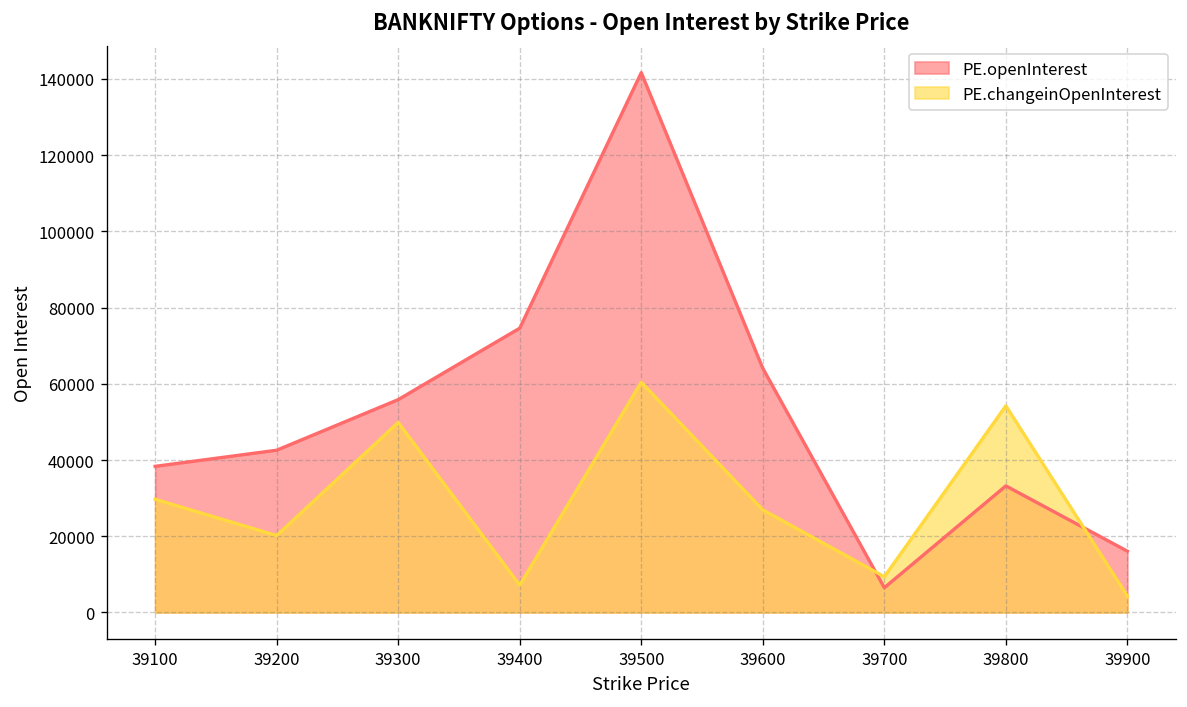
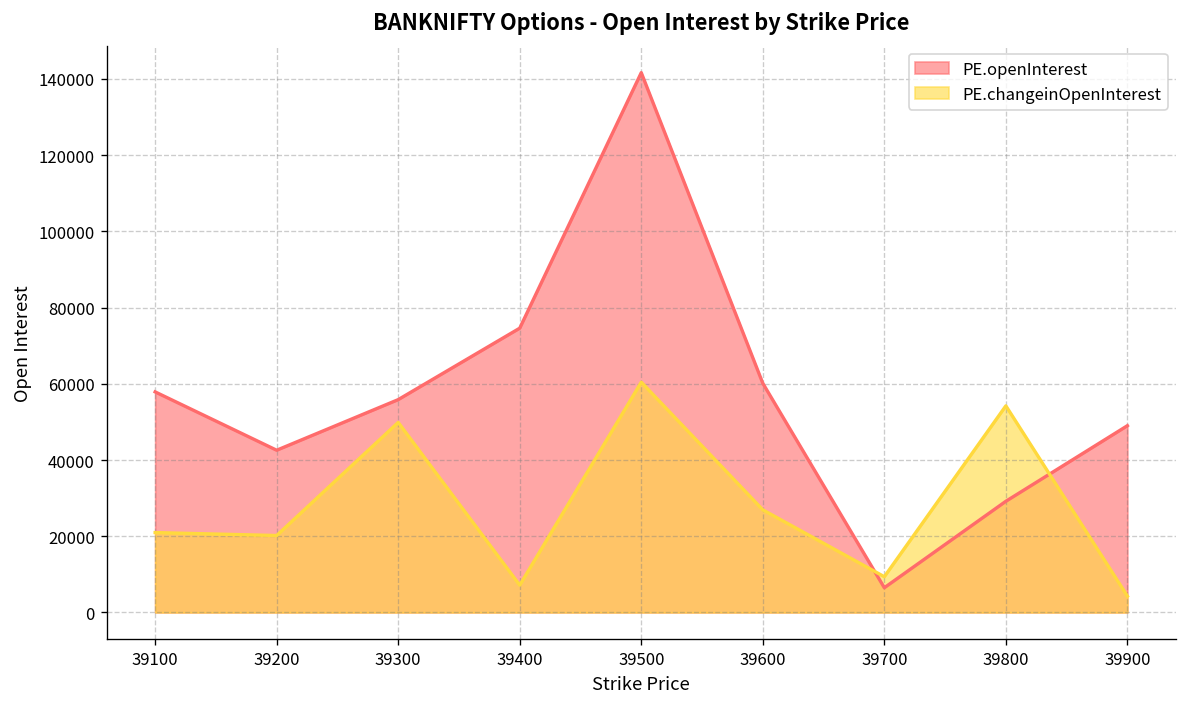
  {
    "PE.openInterest": {
-     "39100": 38000,
+     "39100": 58000,
      "39200": 43000,
      "39300": 56000,
      "39400": 75000,
      "39500": 142000,
-     "39600": 64000,
+     "39600": 60000,
      "39700": 6000,
-     "39800": 33000,
-     "39900": 16000
+     "39800": 29000,
+     "39900": 49000
    },
    "PE.changeinOpenInterest": {
-     "39100": 30000,
+     "39100": 21000,
      "39200": 20000,
      "39300": 50000,
      "39400": 7000,
      "39500": 60000,
      "39600": 27000,
      "39700": 9000,
      "39800": 54000,
      "39900": 4000
    }
  }
